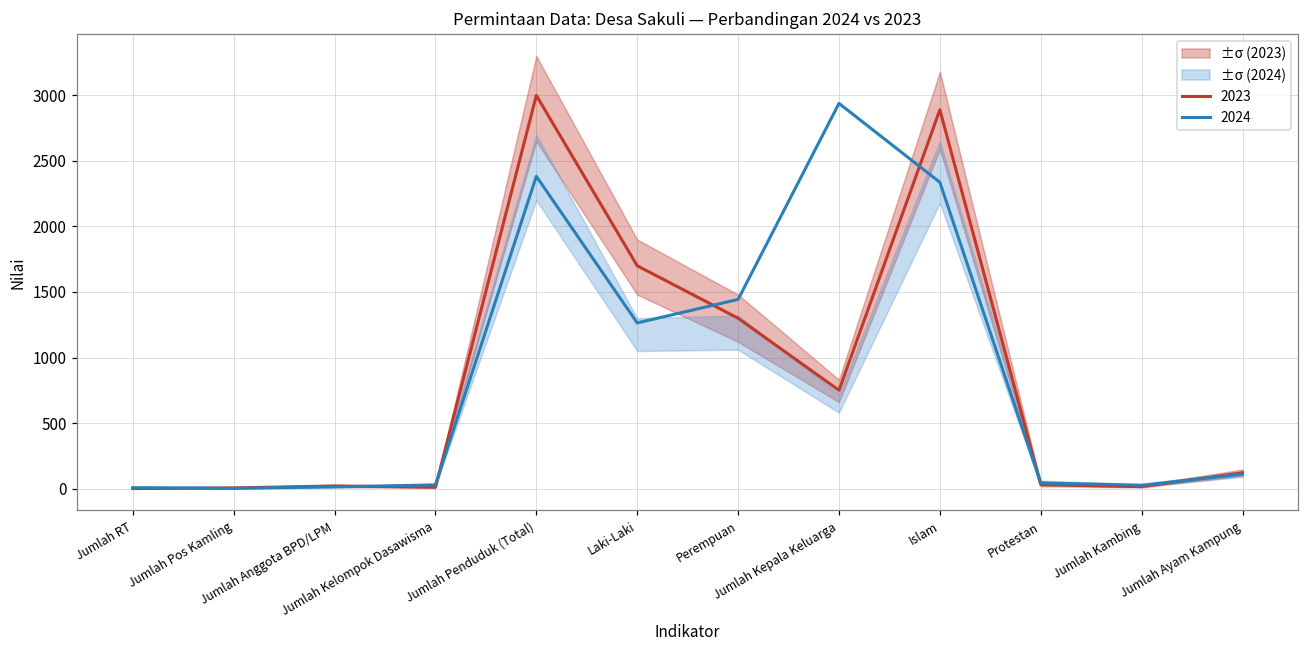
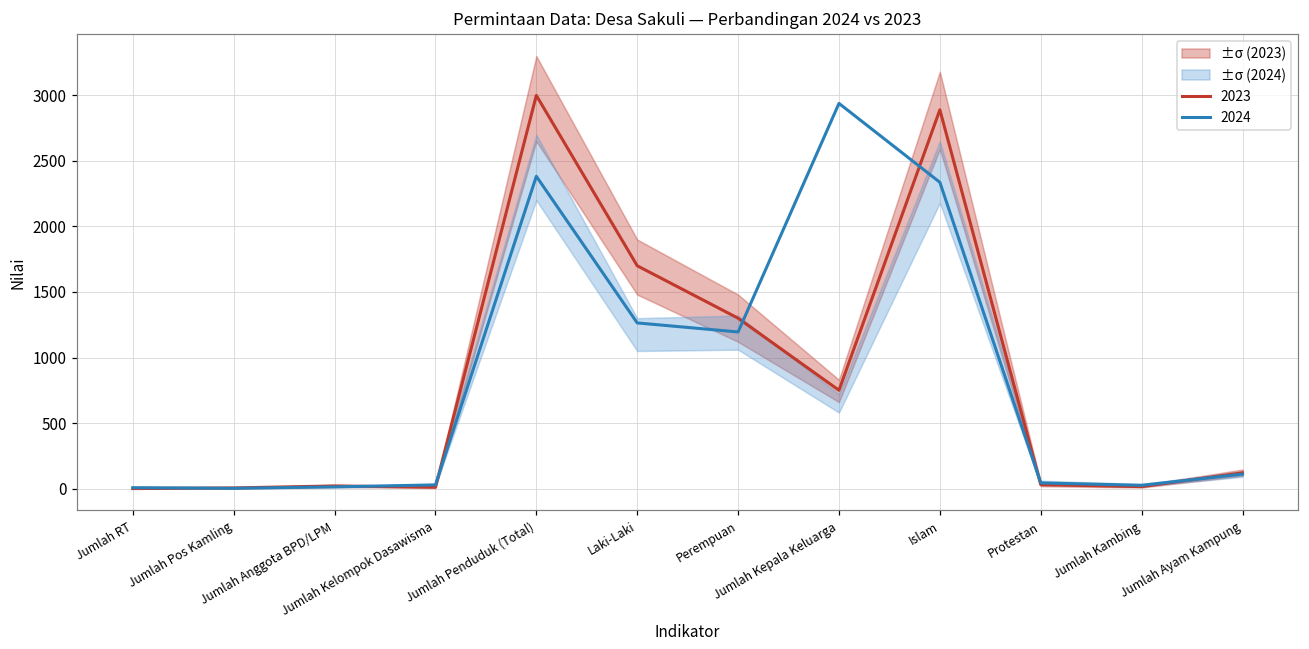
  {
    "2024": {
      "Jumlah Penduduk (Total)": 2380,
      "Laki-Laki": 1260,
-     "Perempuan": 1440,
+     "Perempuan": 1200,
      "Jumlah Kepala Keluarga": 2940,
      "Islam": 2340
    }
  }
